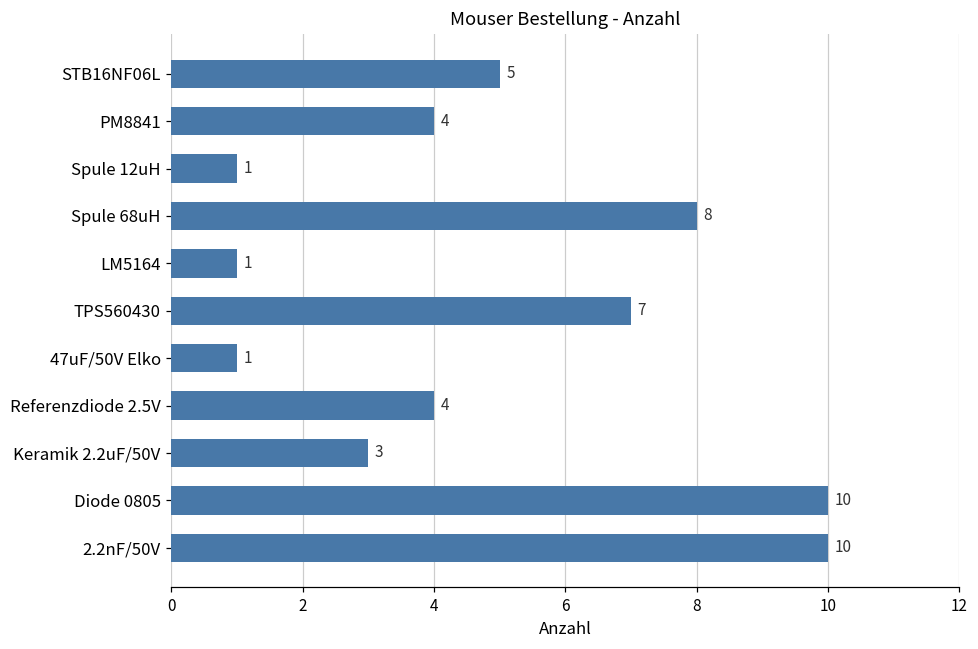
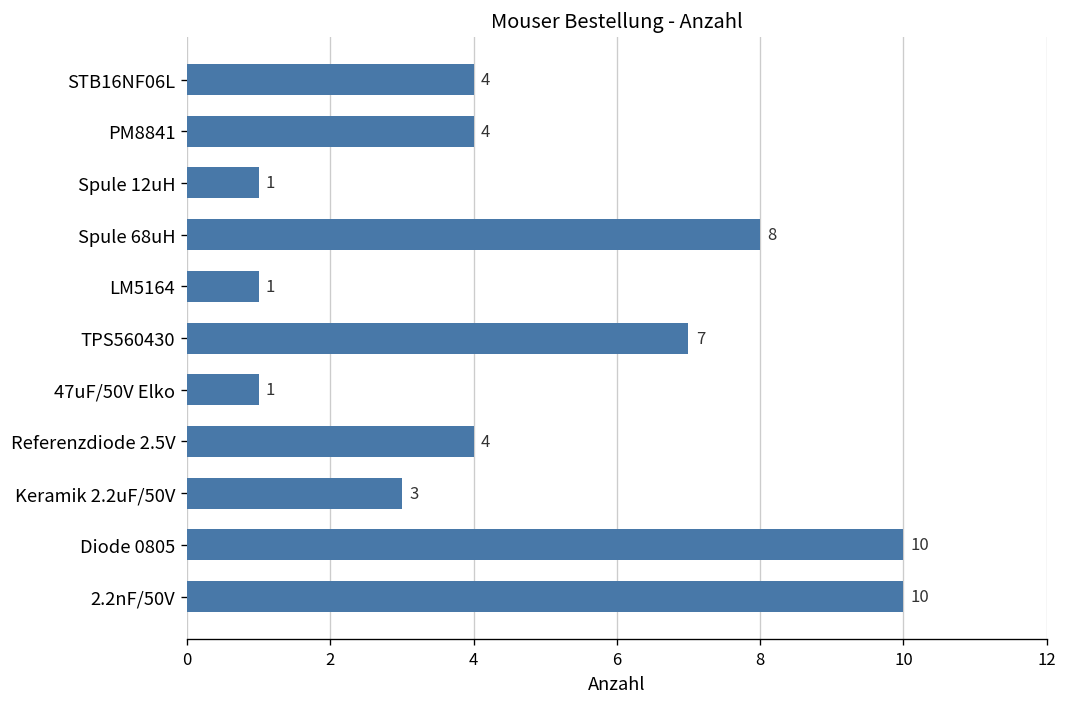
  {
-   "STB16NF06L": 5,
+   "STB16NF06L": 4,
    "PM8841": 4,
    "Spule 12uH": 1,
    "Spule 68uH": 8,
    "LM5164": 1,
    "TPS560430": 7,
    "47uF/50V Elko": 1,
    "Referenzdiode 2.5V": 4,
    "Keramik 2.2uF/50V": 3,
    "Diode 0805": 10,
    "2.2nF/50V": 10
  }
